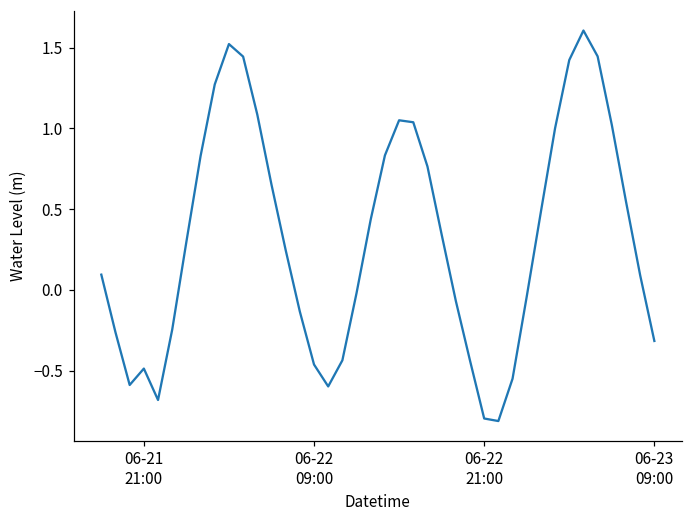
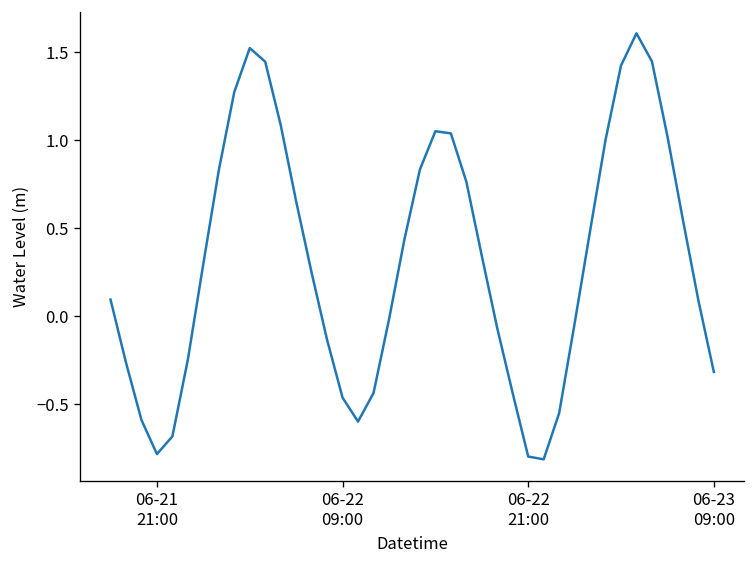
  {
-   "06-21 21:00": -0.49,
+   "06-21 21:00": -0.78,
    "06-22 09:00": -0.46,
    "06-22 21:00": -0.80,
    "06-23 09:00": -0.32
  }
